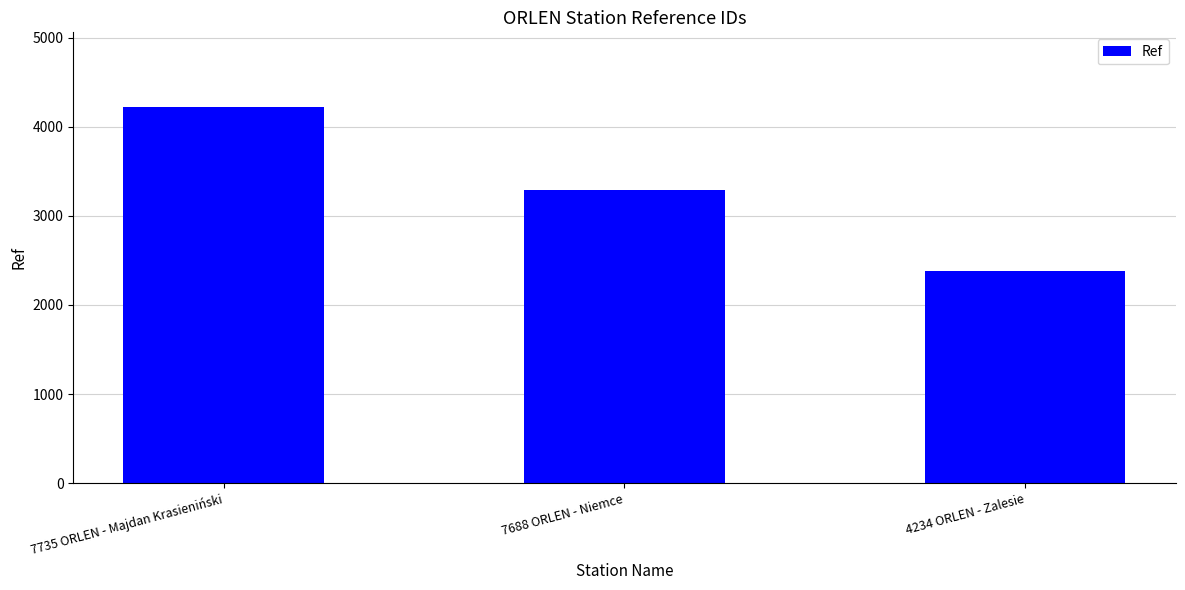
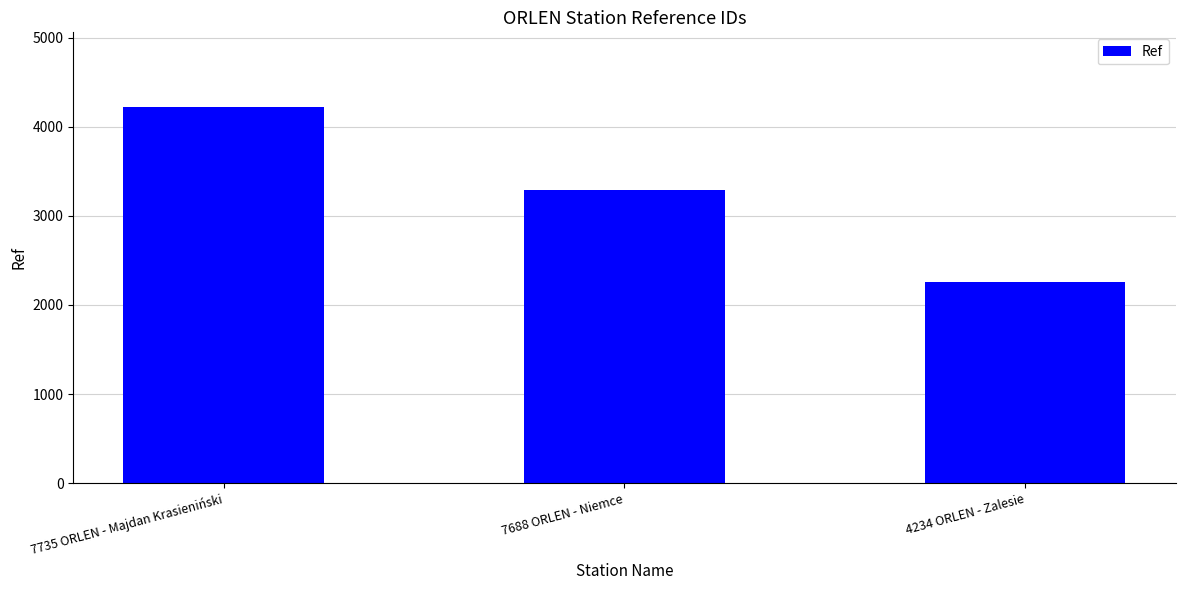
  {
    "7735 ORLEN - Majdan Krasieniński": 4200,
    "7688 ORLEN - Niemce": 3300,
-   "4234 ORLEN - Zalesie": 2400
+   "4234 ORLEN - Zalesie": 2300
  }
